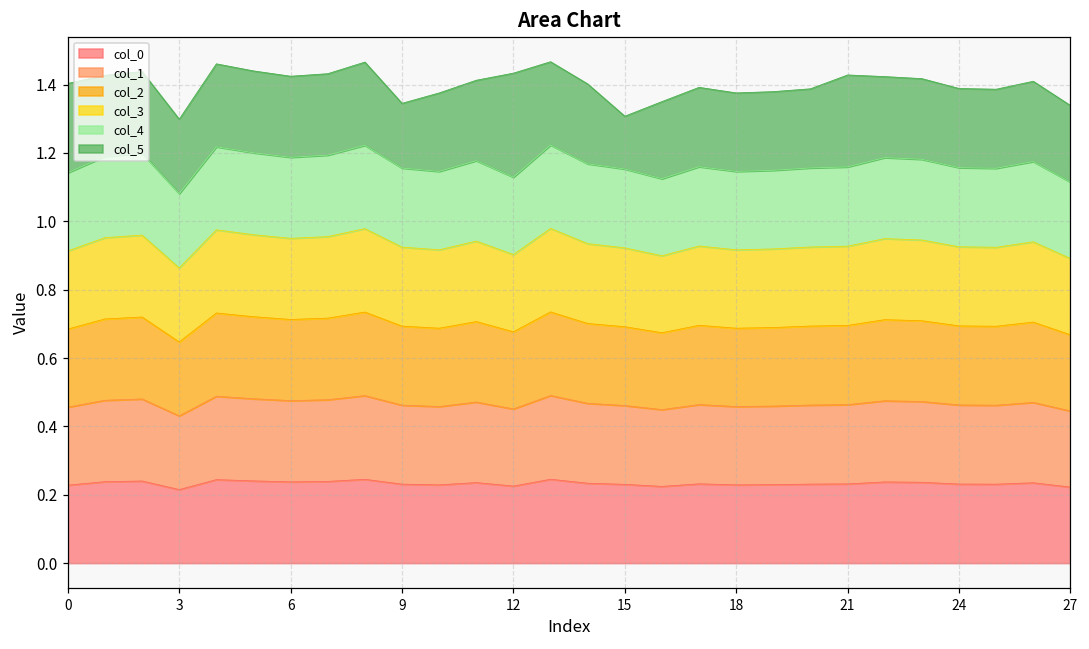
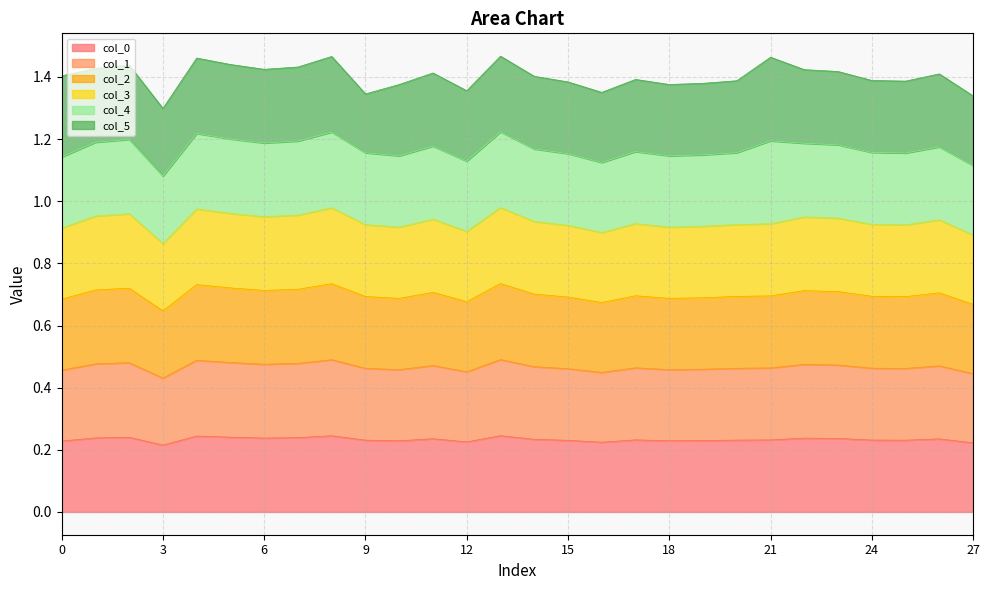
  {
    "col_4": {
      "0": 0.23,
      "3": 0.22,
      "6": 0.24,
      "9": 0.23,
      "12": 0.23,
      "15": 0.23,
      "18": 0.23,
-     "21": 0.23,
+     "21": 0.27,
      "24": 0.23,
      "27": 0.22
    },
    "col_5": {
      "0": 0.26,
      "3": 0.22,
      "6": 0.24,
      "9": 0.19,
-     "12": 0.30,
-     "15": 0.15,
+     "12": 0.23,
+     "15": 0.23,
      "18": 0.23,
      "21": 0.27,
      "24": 0.23,
      "27": 0.22
    }
  }
